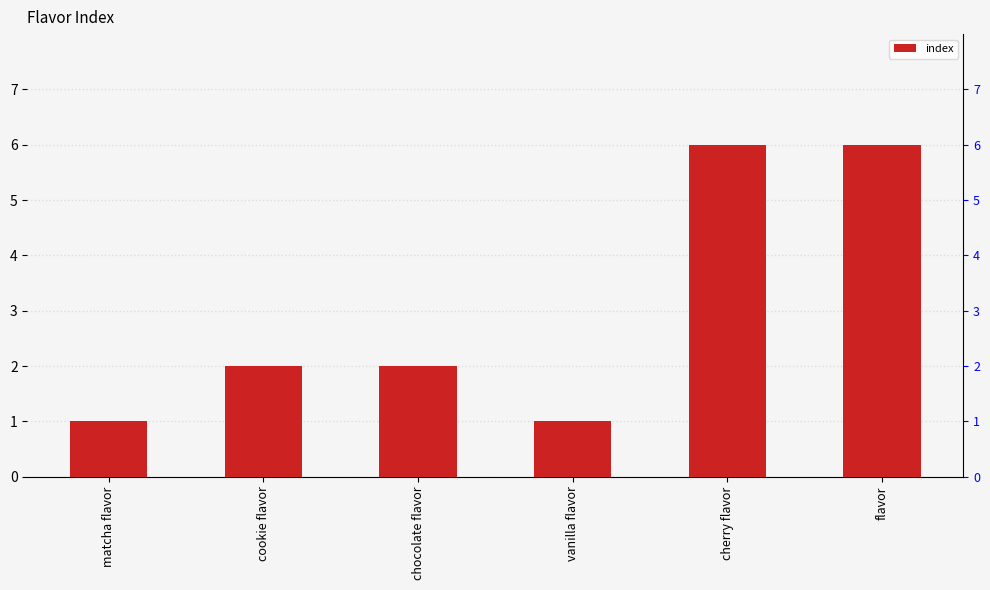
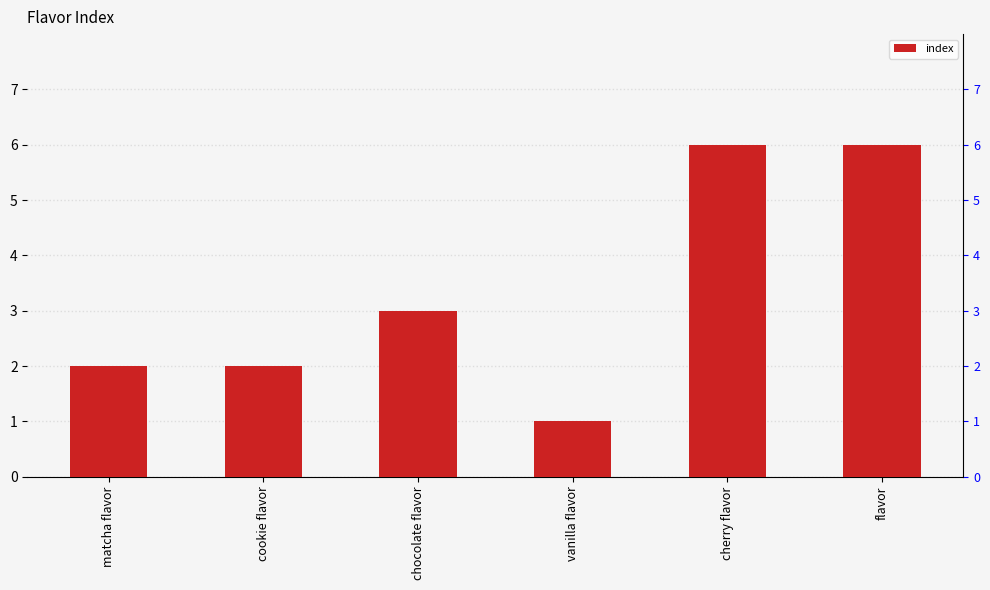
  {
-   "matcha flavor": 1,
+   "matcha flavor": 2,
    "cookie flavor": 2,
-   "chocolate flavor": 2,
+   "chocolate flavor": 3,
    "vanilla flavor": 1,
    "cherry flavor": 6,
    "flavor": 6
  }
